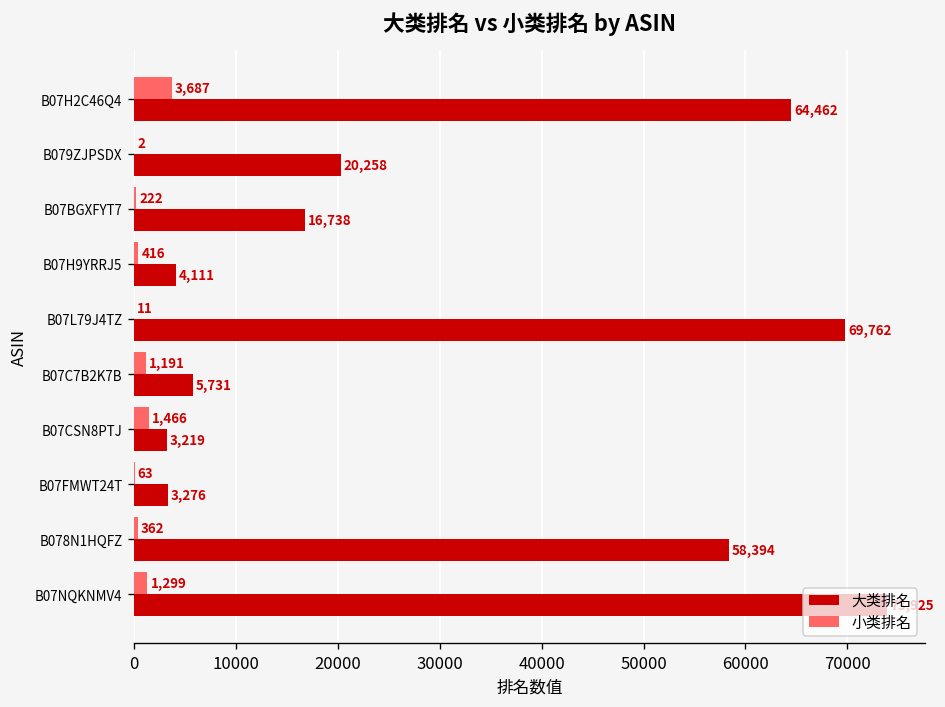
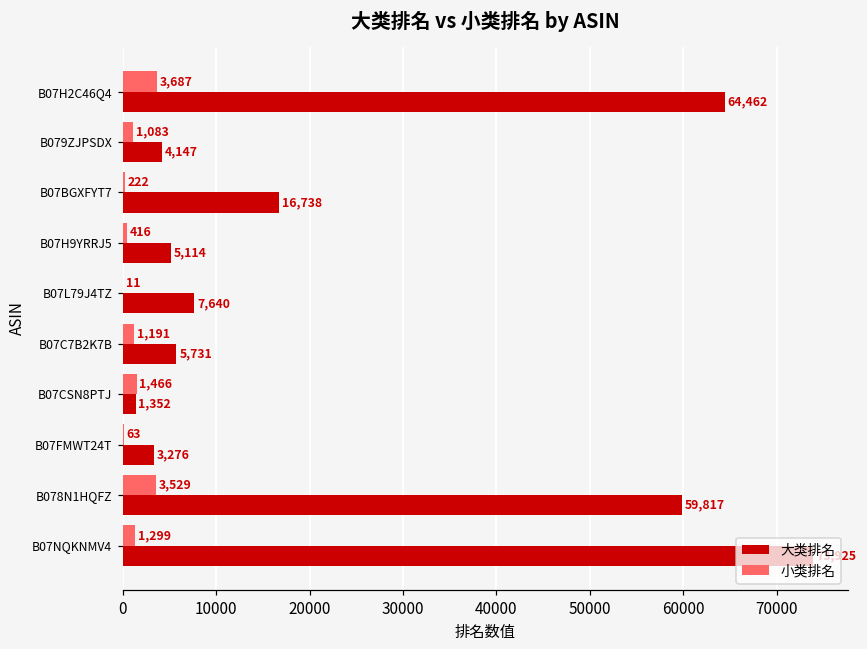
  {
    "大类排名": {
      "B07H2C46Q4": "64,462",
-     "B079ZJPSDX": "20,258",
+     "B079ZJPSDX": "4,147",
      "B07BGXFYT7": "16,738",
-     "B07H9YRRJ5": "4,111",
-     "B07L79J4TZ": "69,762",
+     "B07H9YRRJ5": "5,114",
+     "B07L79J4TZ": "7,640",
      "B07C7B2K7B": "5,731",
-     "B07CSN8PTJ": "3,219",
+     "B07CSN8PTJ": "1,352",
      "B07FMWT24T": "3,276",
-     "B078N1HQFZ": "58,394"
+     "B078N1HQFZ": "59,817"
    },
    "小类排名": {
      "B07H2C46Q4": "3,687",
-     "B079ZJPSDX": "2",
+     "B079ZJPSDX": "1,083",
      "B07BGXFYT7": "222",
      "B07H9YRRJ5": "416",
      "B07L79J4TZ": "11",
      "B07C7B2K7B": "1,191",
      "B07CSN8PTJ": "1,466",
      "B07FMWT24T": "63",
-     "B078N1HQFZ": "362",
+     "B078N1HQFZ": "3,529",
      "B07NQKNMV4": "1,299"
    }
  }
